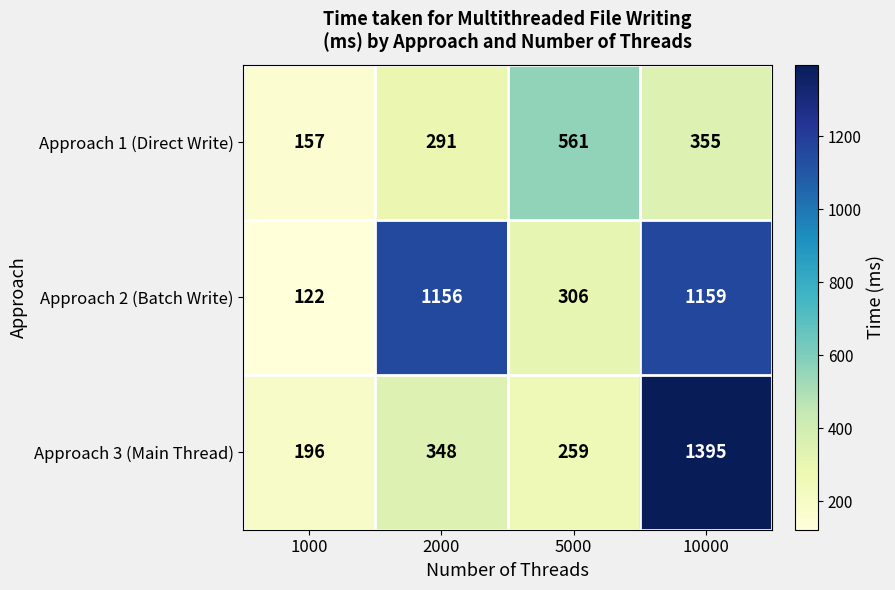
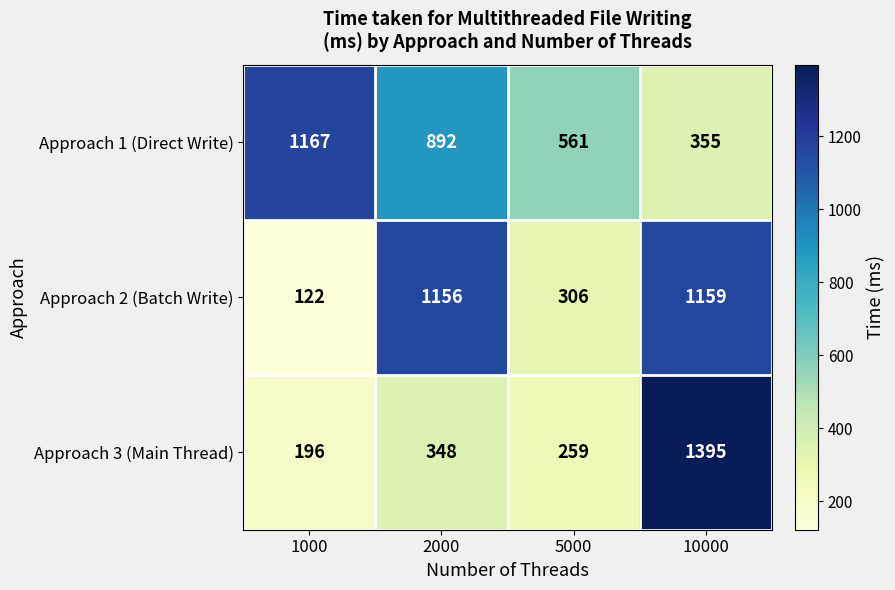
  {
    "Approach 1 (Direct Write)": {
-     "1000": 157,
-     "2000": 291,
+     "1000": 1167,
+     "2000": 892,
      "5000": 561,
      "10000": 355
    },
    "Approach 2 (Batch Write)": {
      "1000": 122,
      "2000": 1156,
      "5000": 306,
      "10000": 1159
    },
    "Approach 3 (Main Thread)": {
      "1000": 196,
      "2000": 348,
      "5000": 259,
      "10000": 1395
    }
  }
